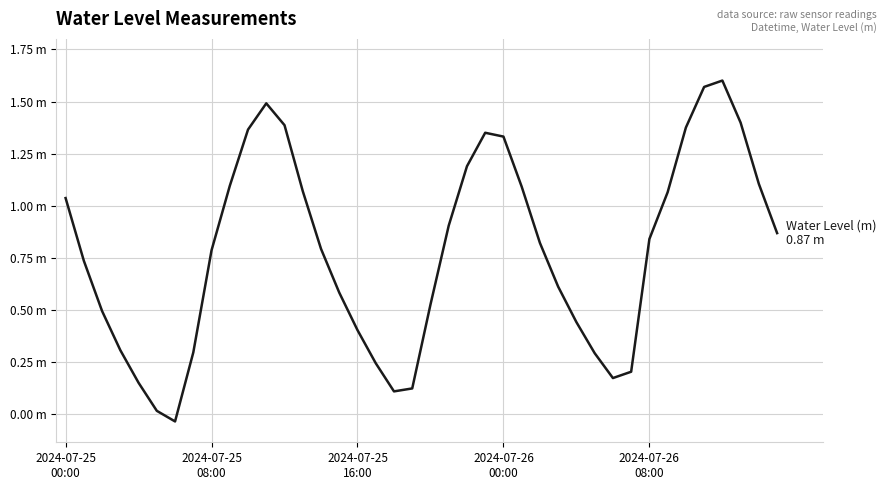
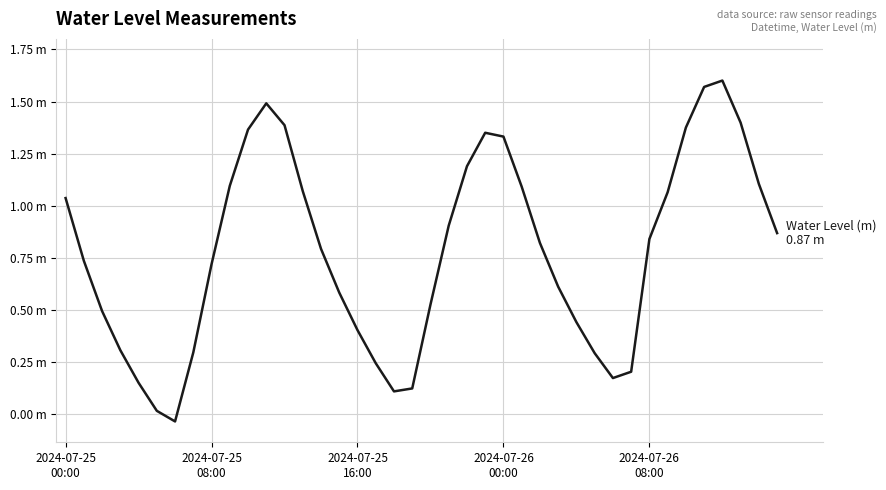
  {
    "2024-07-25 00:00": "1.04 m",
-   "2024-07-25 08:00": "0.79 m",
+   "2024-07-25 08:00": "0.72 m",
    "2024-07-25 16:00": "0.40 m",
    "2024-07-26 00:00": "1.33 m",
    "2024-07-26 08:00": "0.84 m"
  }
